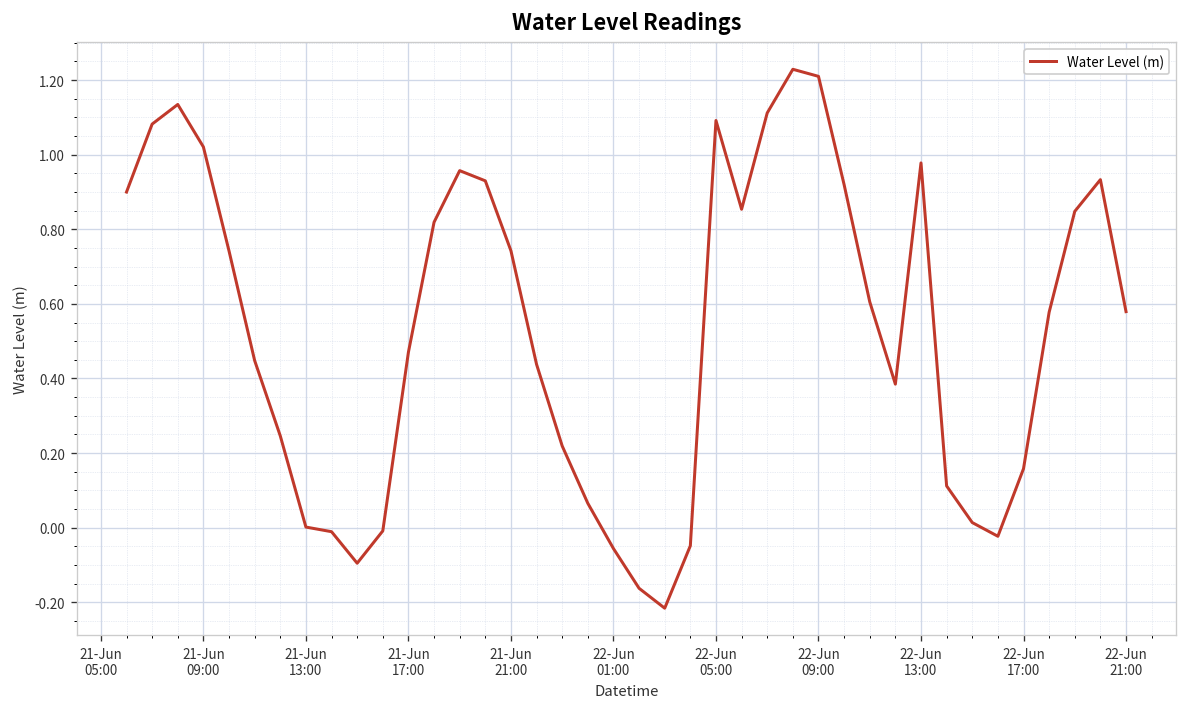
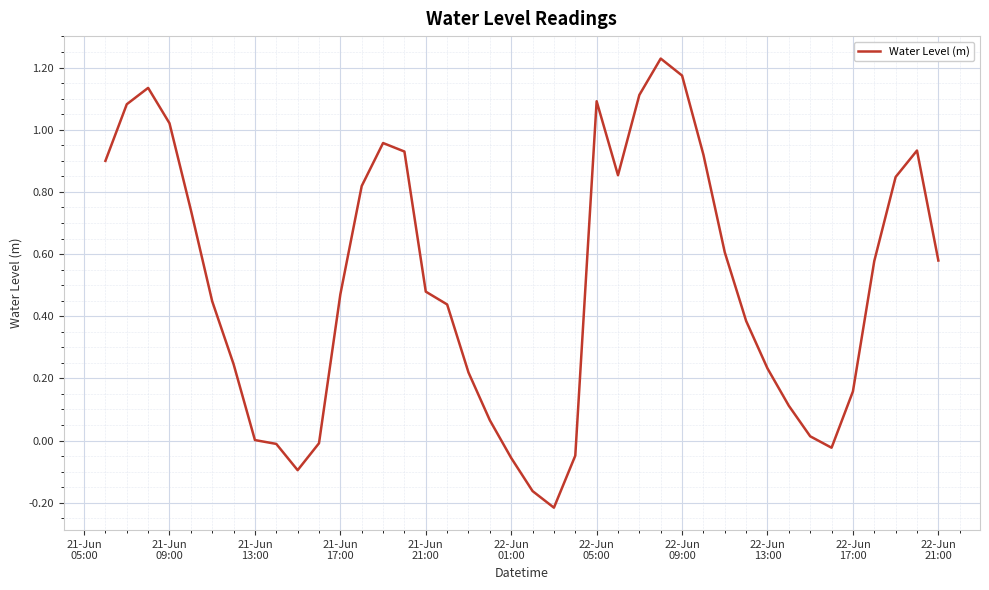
  {
    "21-Jun 09:00": 1.02,
    "21-Jun 13:00": 0.00,
    "21-Jun 17:00": 0.47,
-   "21-Jun 21:00": 0.74,
+   "21-Jun 21:00": 0.48,
    "22-Jun 01:00": -0.06,
    "22-Jun 05:00": 1.09,
-   "22-Jun 09:00": 1.21,
-   "22-Jun 13:00": 0.98,
+   "22-Jun 09:00": 1.17,
+   "22-Jun 13:00": 0.23,
    "22-Jun 17:00": 0.16,
    "22-Jun 21:00": 0.58
  }
